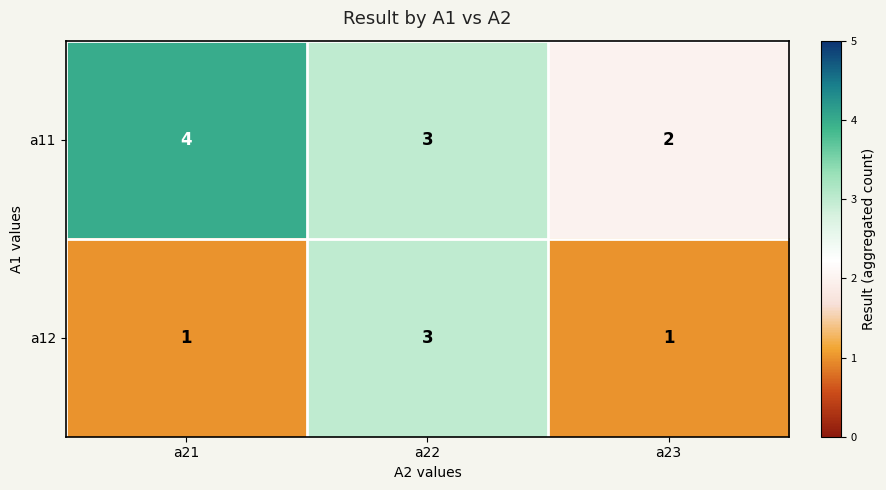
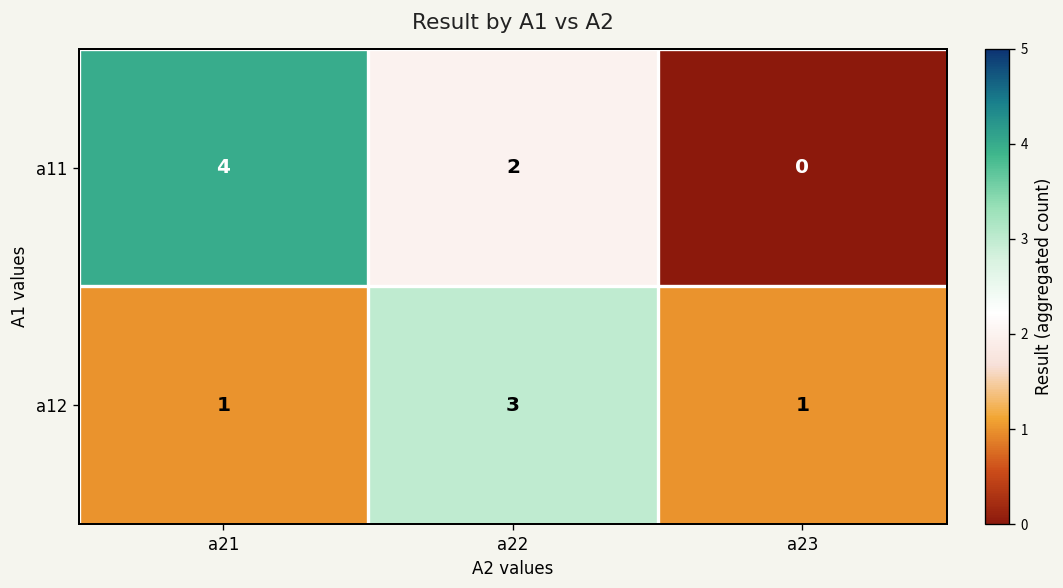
  {
    "a11": {
      "a21": 4,
-     "a22": 3,
-     "a23": 2
+     "a22": 2,
+     "a23": 0
    },
    "a12": {
      "a21": 1,
      "a22": 3,
      "a23": 1
    }
  }
